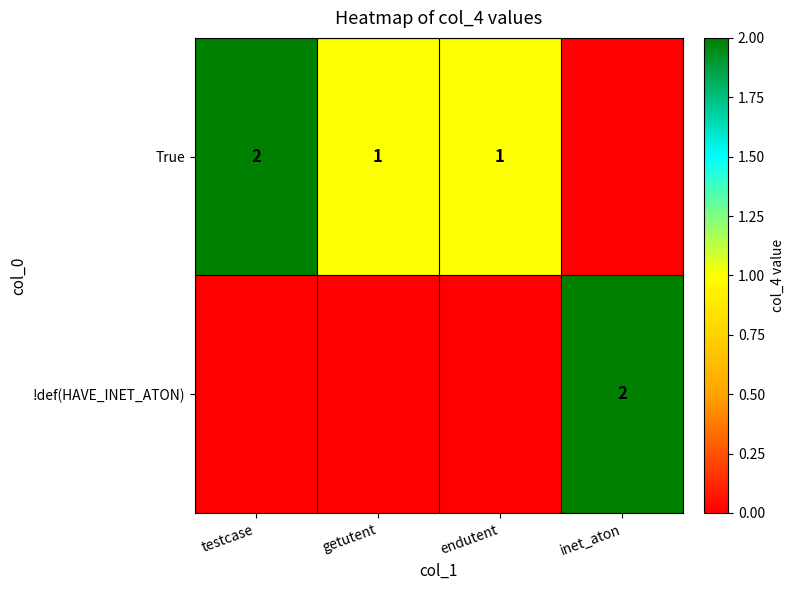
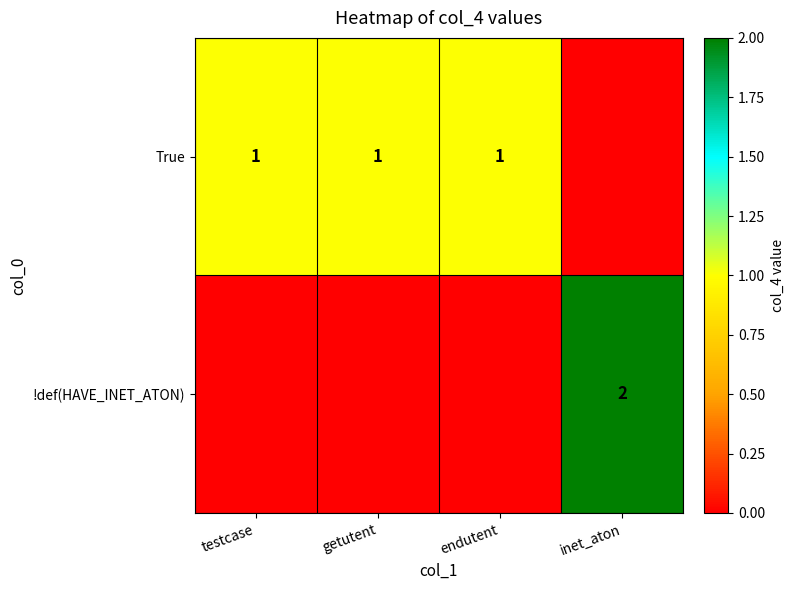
  {
    "True": {
-     "testcase": 2,
+     "testcase": 1,
      "getutent": 1,
      "endutent": 1
    },
    "!def(HAVE_INET_ATON)": {
      "inet_aton": 2
    }
  }
